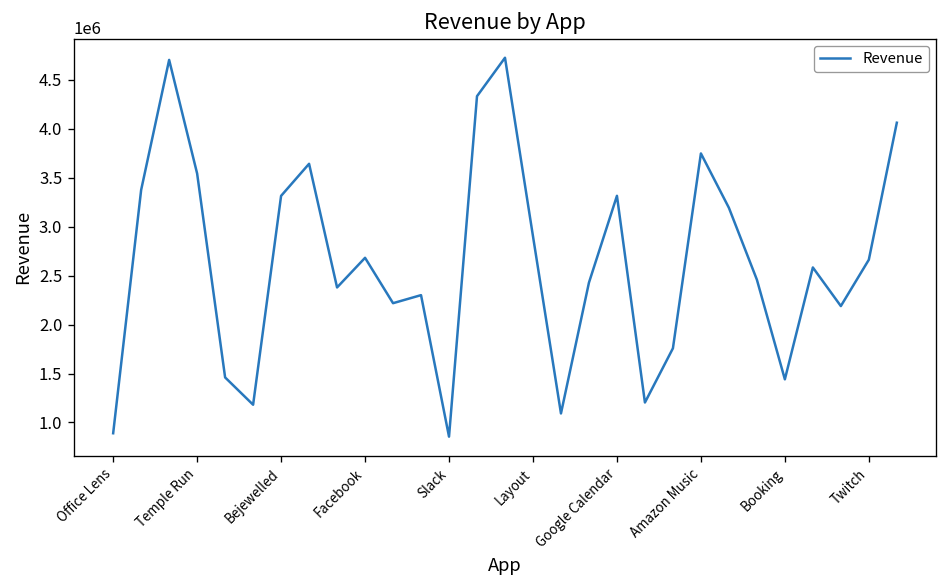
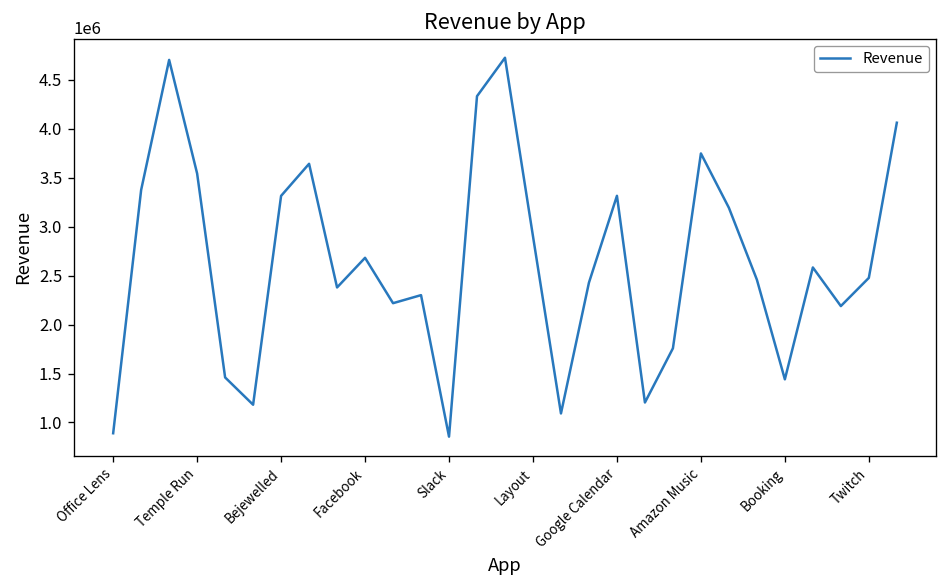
  {
    "Office Lens": 900000,
    "Temple Run": 3500000,
    "Bejewelled": 3300000,
    "Facebook": 2700000,
    "Slack": 900000,
    "Layout": 2900000,
    "Google Calendar": 3300000,
    "Amazon Music": 3700000,
    "Booking": 1400000,
-   "Twitch": 2700000
+   "Twitch": 2500000
  }
